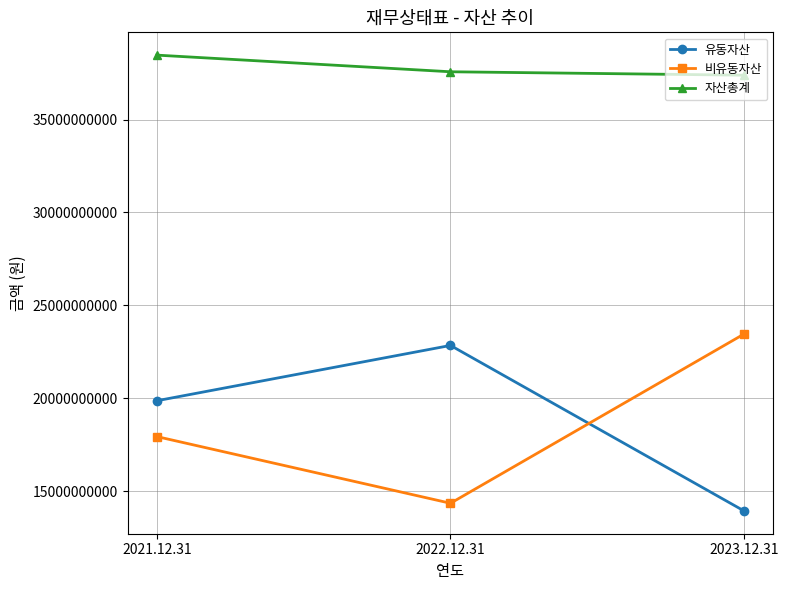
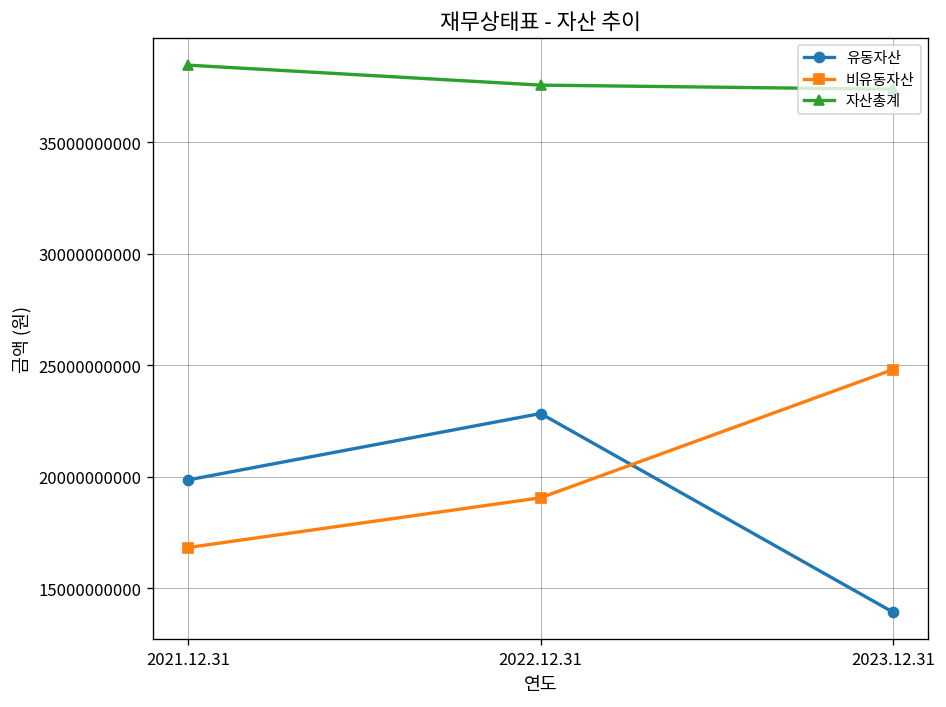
  {
    "유동자산": {
      "2021.12.31": 19900000000,
      "2022.12.31": 22800000000,
      "2023.12.31": 13900000000
    },
    "비유동자산": {
-     "2021.12.31": 17900000000,
-     "2022.12.31": 14300000000,
-     "2023.12.31": 23500000000
+     "2021.12.31": 16800000000,
+     "2022.12.31": 19100000000,
+     "2023.12.31": 24800000000
    },
    "자산총계": {
      "2021.12.31": 38500000000,
      "2022.12.31": 37600000000
    }
  }
